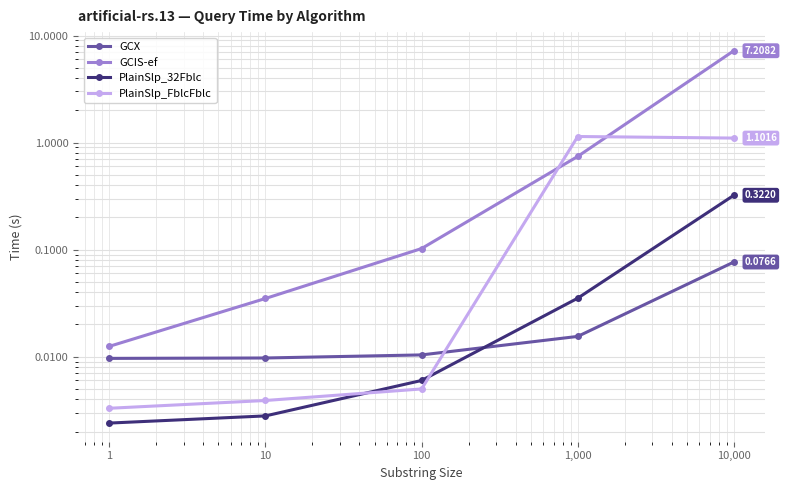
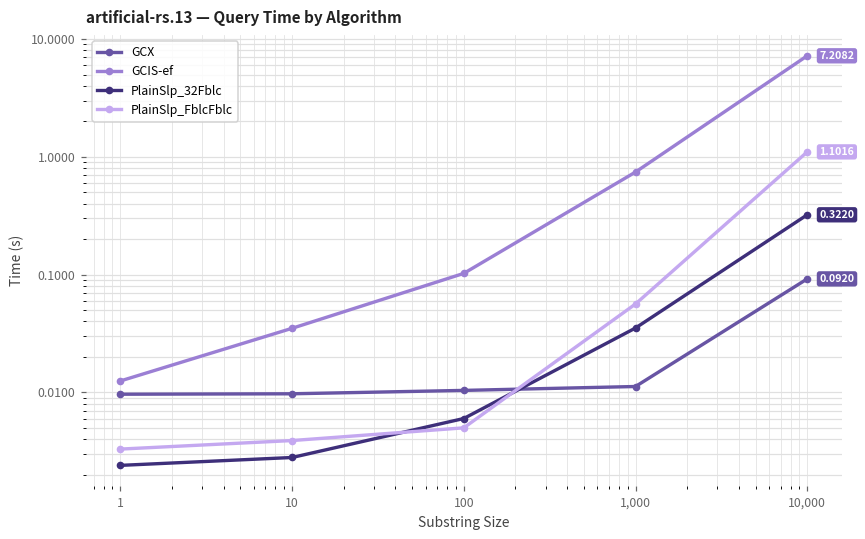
  {
    "GCX": {
-     "1,000": 0.015,
-     "10,000": 0.0766
+     "1,000": 0.011,
+     "10,000": 0.0920
    },
    "GCIS-ef": {
      "1": 0.013,
      "10": 0.035,
      "100": 0.10,
      "1,000": 0.7
    },
    "PlainSlp_32Fblc": {
      "1": 0.0024,
      "10": 0.0028,
      "100": 0.006,
      "1,000": 0.035
    },
    "PlainSlp_FblcFblc": {
      "1": 0.0033,
      "10": 0.0039,
      "100": 0.005,
-     "1,000": 1.1
+     "1,000": 0.06
    }
  }
